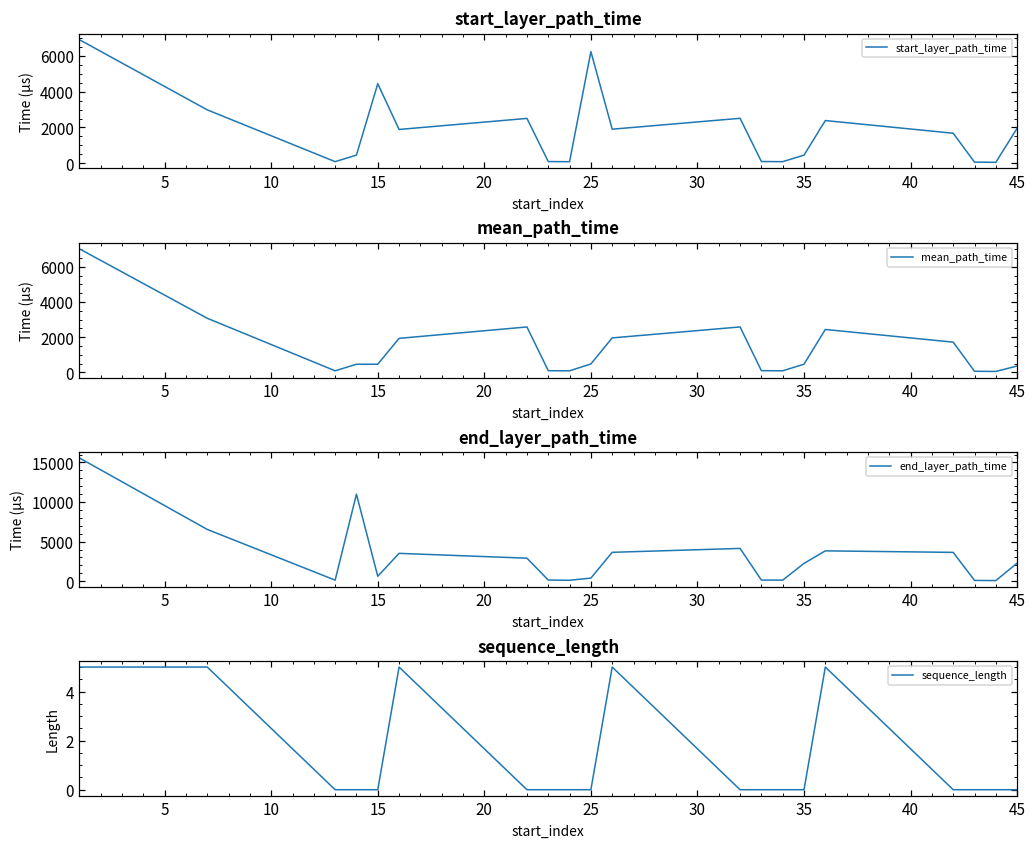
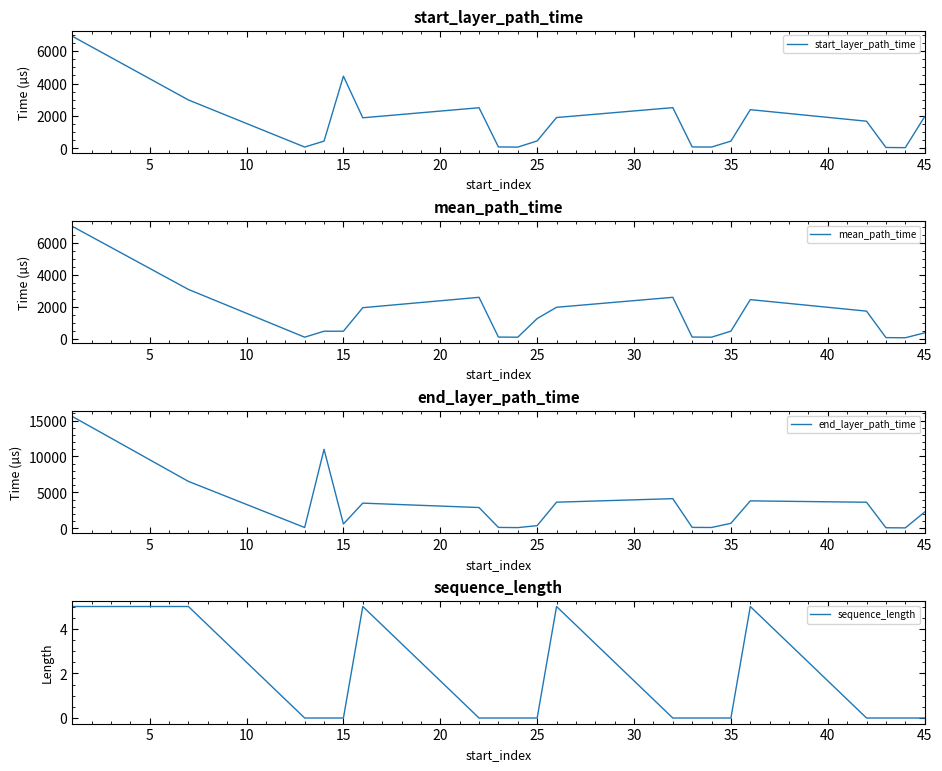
  {
    "start_layer_path_time": {
      "15": 4500,
-     "25": 6200,
+     "25": 500,
      "35": 500,
      "45": 2000
    },
    "mean_path_time": {
      "15": 500,
-     "25": 500,
+     "25": 1300,
      "35": 500,
      "45": 400
    },
    "end_layer_path_time": {
      "15": 1000,
      "25": 0,
-     "35": 2000,
+     "35": 1000,
      "45": 2000
    },
    "sequence_length": {
      "15": 0.0,
      "25": 0.0,
      "35": 0.0,
      "45": 0.0
    }
  }
